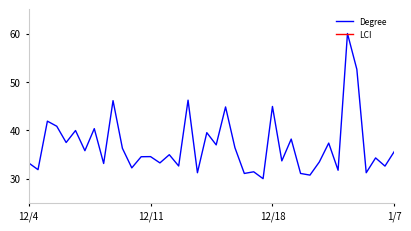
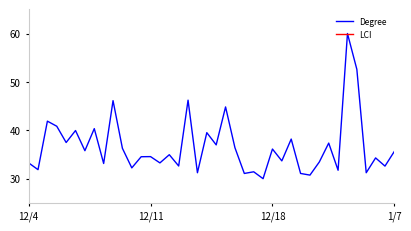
  {
    "Degree": {
      "12/4": 33,
      "12/11": 35,
-     "12/18": 45,
+     "12/18": 36,
      "1/7": 36
    },
    "LCI": {
      "12/4": 30,
      "1/7": 32
    }
  }
